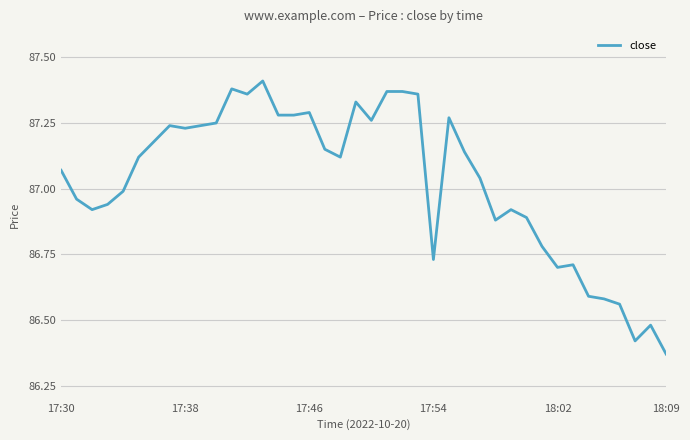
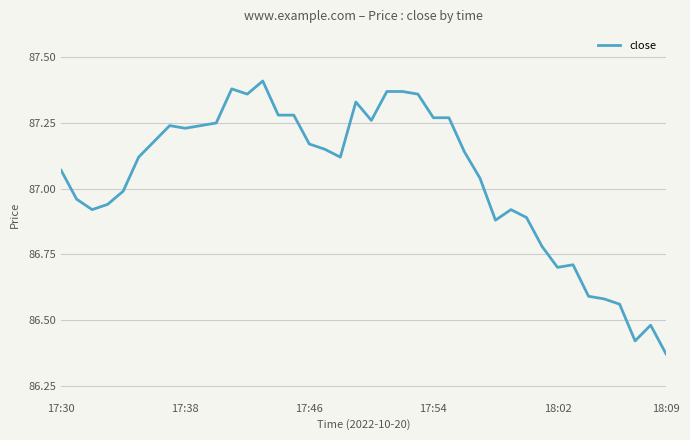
  {
    "17:30": 87.07,
    "17:38": 87.23,
-   "17:46": 87.29,
-   "17:54": 86.73,
+   "17:46": 87.17,
+   "17:54": 87.27,
    "18:02": 86.70,
    "18:09": 86.37
  }
